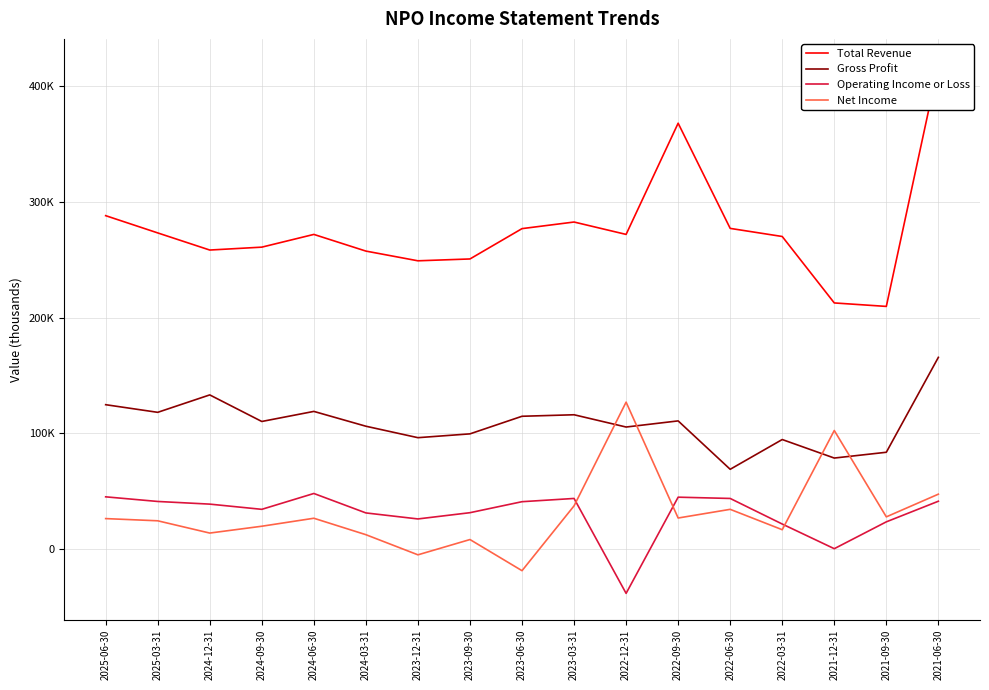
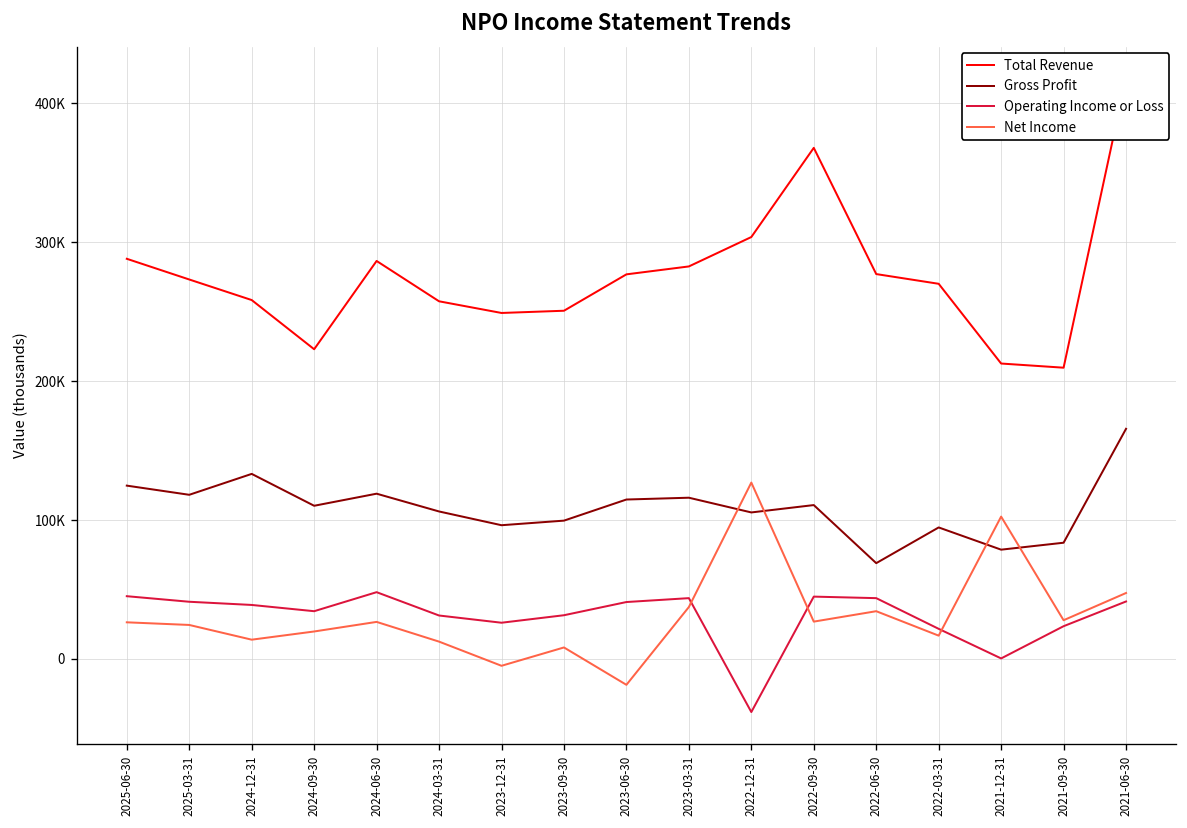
  {
    "Total Revenue": {
      "2025-06-30": 288000,
      "2025-03-31": 273000,
      "2024-12-31": 258000,
-     "2024-09-30": 261000,
-     "2024-06-30": 272000,
+     "2024-09-30": 223000,
+     "2024-06-30": 287000,
      "2024-03-31": 258000,
      "2023-12-31": 249000,
      "2023-09-30": 251000,
      "2023-06-30": 277000,
      "2023-03-31": 283000,
-     "2022-12-31": 272000,
+     "2022-12-31": 304000,
      "2022-09-30": 368000,
      "2022-06-30": 277000,
      "2022-03-31": 270000,
      "2021-12-31": 213000,
      "2021-09-30": 210000
    },
    "Gross Profit": {
      "2025-06-30": 125000,
      "2025-03-31": 118000,
      "2024-12-31": 133000,
      "2024-09-30": 110000,
      "2024-06-30": 119000,
      "2024-03-31": 106000,
      "2023-12-31": 96000,
      "2023-09-30": 100000,
      "2023-06-30": 115000,
      "2023-03-31": 116000,
      "2022-12-31": 106000,
      "2022-09-30": 111000,
      "2022-06-30": 69000,
      "2022-03-31": 95000,
      "2021-12-31": 79000,
      "2021-09-30": 84000,
      "2021-06-30": 166000
    },
    "Operating Income or Loss": {
      "2025-06-30": 45000,
      "2025-03-31": 41000,
      "2024-12-31": 39000,
      "2024-09-30": 34000,
      "2024-06-30": 48000,
      "2024-03-31": 31000,
      "2023-12-31": 26000,
      "2023-09-30": 32000,
      "2023-06-30": 41000,
      "2023-03-31": 44000,
      "2022-12-31": -38000,
      "2022-09-30": 45000,
      "2022-06-30": 44000,
      "2022-03-31": 22000,
      "2021-12-31": 0,
      "2021-09-30": 24000,
      "2021-06-30": 41000
    },
    "Net Income": {
      "2025-06-30": 26000,
      "2025-03-31": 25000,
      "2024-12-31": 14000,
      "2024-09-30": 20000,
      "2024-06-30": 27000,
      "2024-03-31": 13000,
      "2023-12-31": -5000,
      "2023-09-30": 8000,
      "2023-06-30": -19000,
      "2023-03-31": 37000,
      "2022-12-31": 127000,
      "2022-09-30": 27000,
      "2022-06-30": 34000,
      "2022-03-31": 17000,
      "2021-12-31": 103000,
      "2021-09-30": 28000,
      "2021-06-30": 48000
    }
  }
